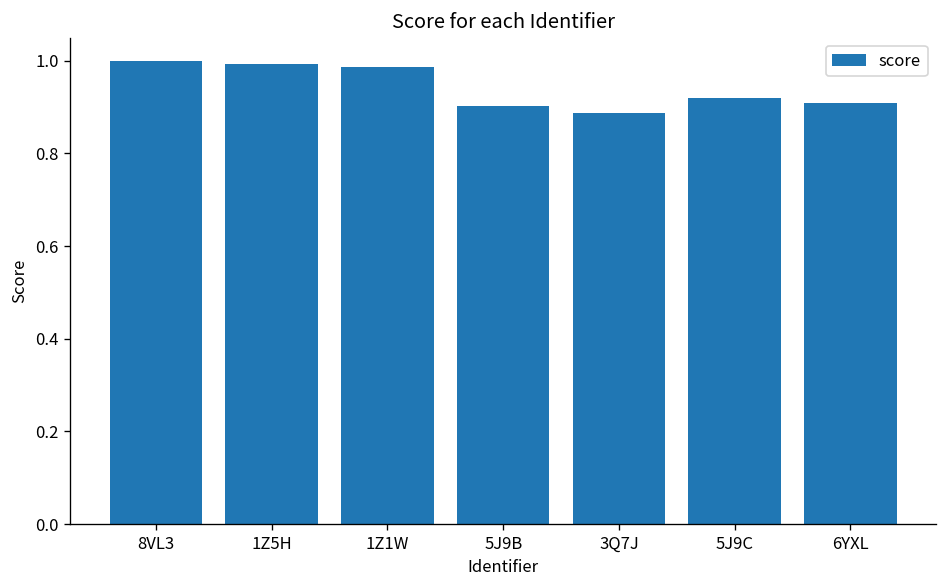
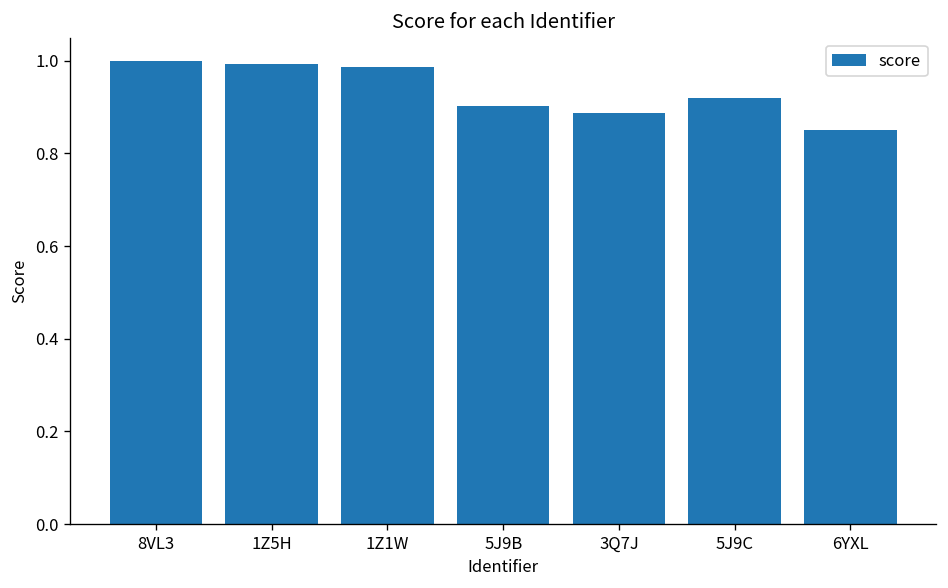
  {
    "8VL3": 1.00,
    "1Z5H": 0.99,
    "1Z1W": 0.99,
    "5J9B": 0.90,
    "3Q7J": 0.89,
    "5J9C": 0.92,
-   "6YXL": 0.91
+   "6YXL": 0.85
  }
